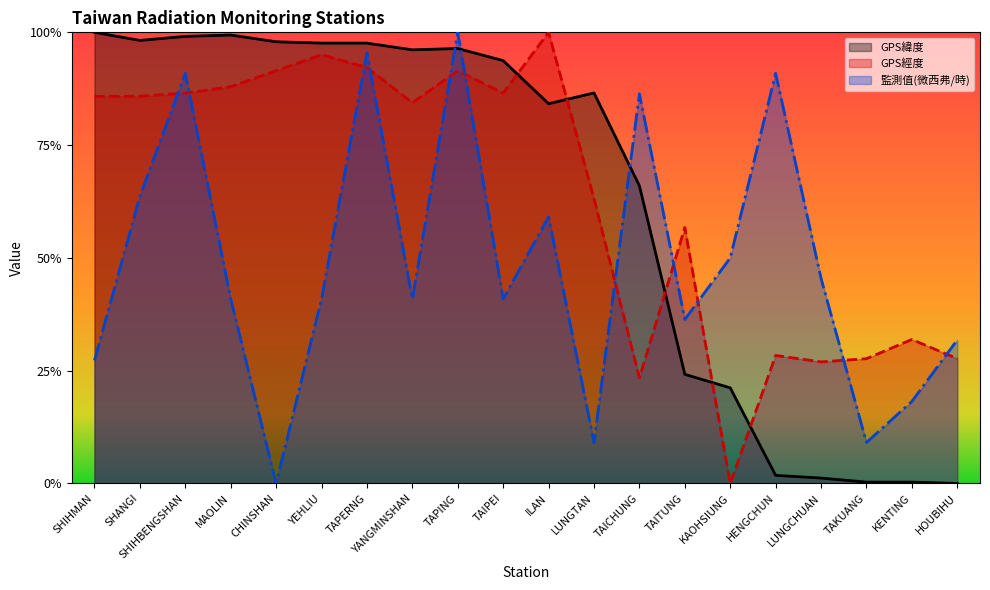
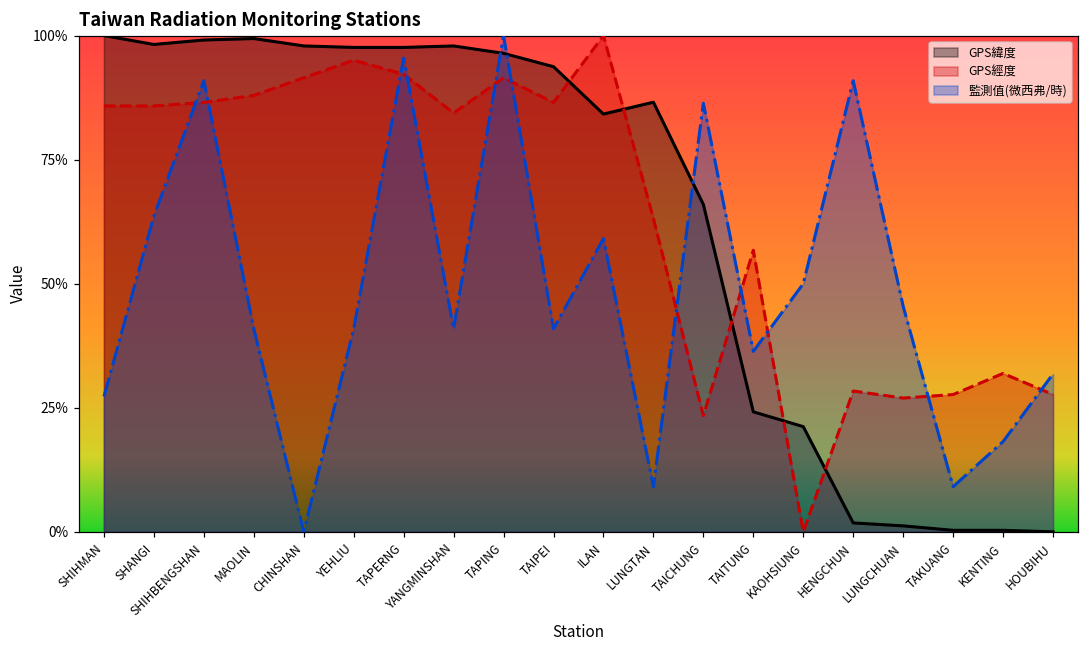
  {
    "GPS緯度": {
      "SHIHMAN": "100%",
      "SHANGI": "98%",
      "SHIHBENGSHAN": "99%",
      "MAOLIN": "99%",
      "CHINSHAN": "98%",
      "YEHLIU": "98%",
      "TAPERNG": "98%",
-     "YANGMINSHAN": "96%",
+     "YANGMINSHAN": "98%",
      "TAPING": "96%",
      "TAIPEI": "94%",
      "ILAN": "84%",
      "LUNGTAN": "87%",
      "TAICHUNG": "66%",
      "TAITUNG": "24%",
      "KAOHSIUNG": "21%",
      "HENGCHUN": "2%",
      "LUNGCHUAN": "1%",
      "TAKUANG": "0%",
      "KENTING": "0%",
      "HOUBIHU": "0%"
    },
    "GPS經度": {
      "SHIHMAN": "86%",
      "SHANGI": "86%",
      "SHIHBENGSHAN": "87%",
      "MAOLIN": "88%",
      "CHINSHAN": "91%",
      "YEHLIU": "95%",
      "TAPERNG": "92%",
      "YANGMINSHAN": "84%",
      "TAPING": "91%",
      "TAIPEI": "87%",
      "ILAN": "100%",
      "LUNGTAN": "63%",
      "TAICHUNG": "23%",
      "TAITUNG": "57%",
      "KAOHSIUNG": "0%",
      "HENGCHUN": "28%",
      "LUNGCHUAN": "27%",
      "TAKUANG": "28%",
      "KENTING": "32%",
      "HOUBIHU": "28%"
    },
    "監測值(微西弗/時)": {
      "SHIHMAN": "27%",
      "SHANGI": "64%",
      "SHIHBENGSHAN": "91%",
      "MAOLIN": "41%",
      "CHINSHAN": "0%",
      "YEHLIU": "41%",
      "TAPERNG": "95%",
      "YANGMINSHAN": "41%",
      "TAPING": "100%",
      "TAIPEI": "41%",
      "ILAN": "59%",
      "LUNGTAN": "9%",
      "TAICHUNG": "86%",
      "TAITUNG": "36%",
      "KAOHSIUNG": "50%",
      "HENGCHUN": "91%",
      "LUNGCHUAN": "45%",
      "TAKUANG": "9%",
      "KENTING": "18%",
      "HOUBIHU": "32%"
    }
  }
